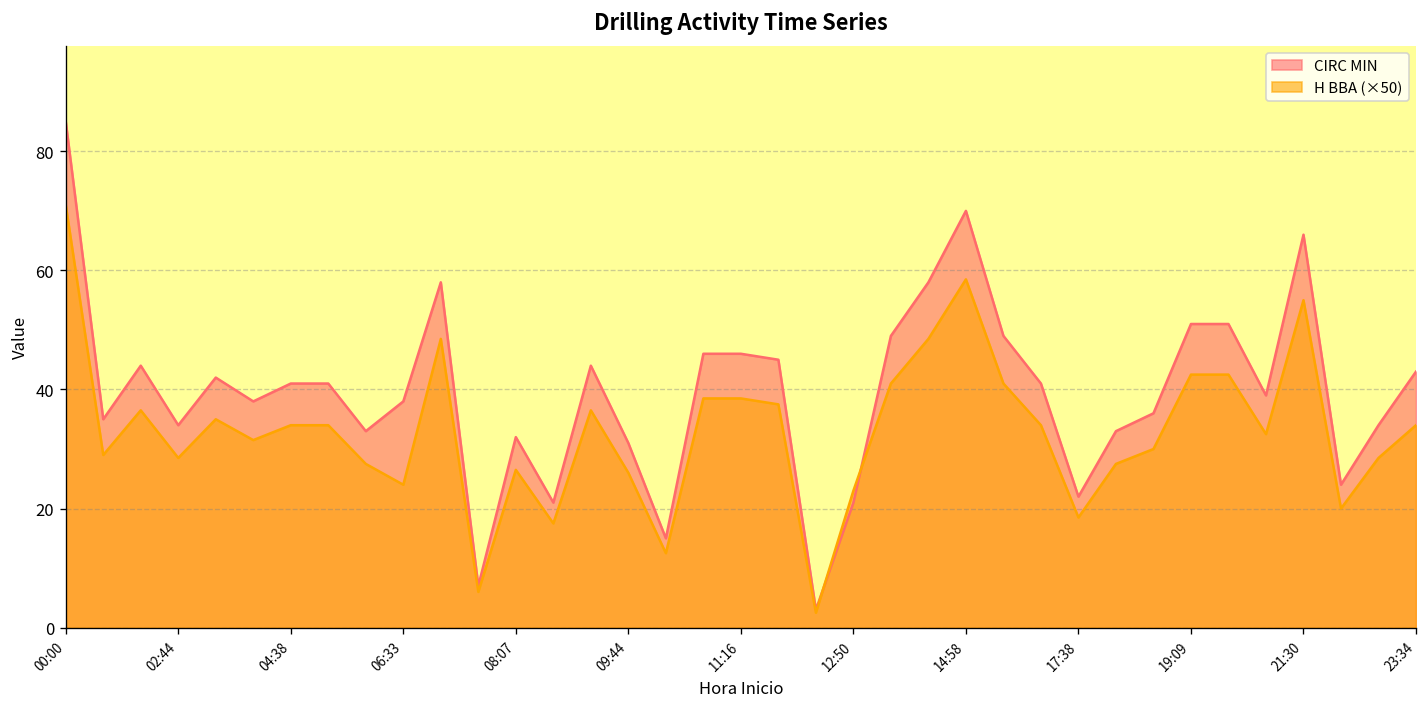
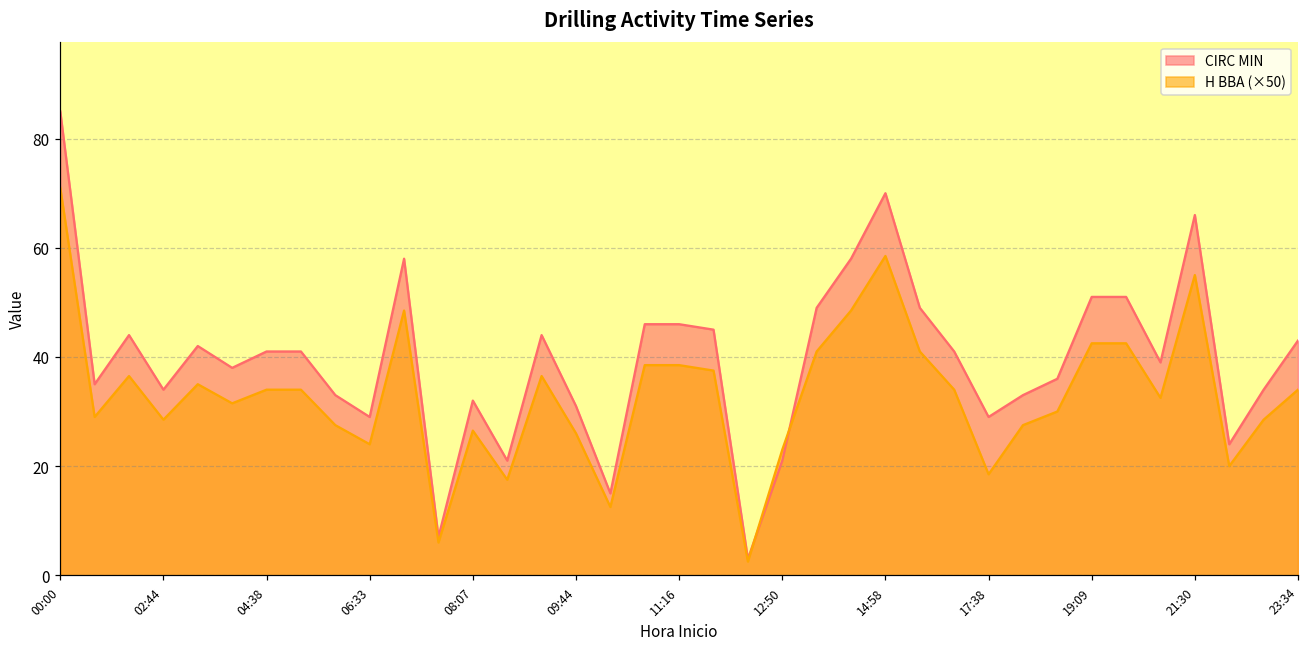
  {
    "CIRC MIN": {
      "00:00": 85,
      "02:44": 34,
      "04:38": 41,
-     "06:33": 38,
+     "06:33": 29,
      "08:07": 32,
      "09:44": 31,
      "11:16": 46,
      "12:50": 21,
      "14:58": 70,
-     "17:38": 22,
+     "17:38": 29,
      "19:09": 51,
      "21:30": 66,
      "23:34": 43
    },
    "H BBA (×50)": {
      "00:00": 71,
      "02:44": 28,
      "04:38": 34,
      "06:33": 24,
      "08:07": 27,
      "09:44": 26,
      "11:16": 39,
      "12:50": 23,
      "14:58": 59,
      "17:38": 19,
      "19:09": 43,
      "21:30": 55,
      "23:34": 34
    }
  }
